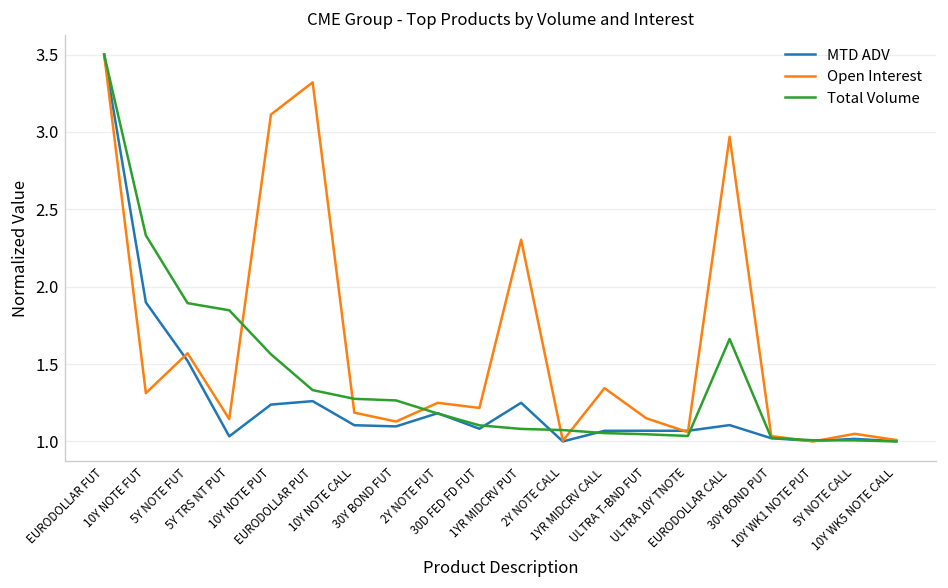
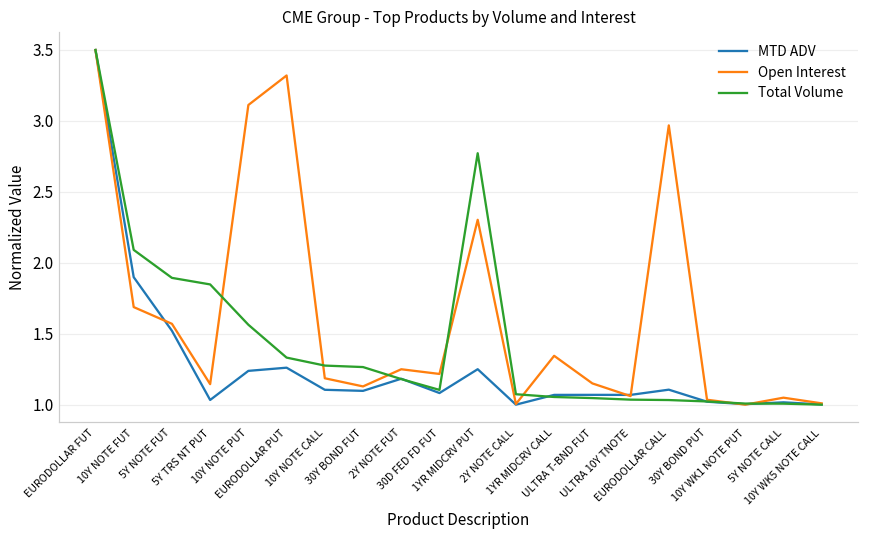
  {
    "MTD ADV": {
      "10Y NOTE FUT": 1.90,
      "5Y NOTE FUT": 1.52,
      "5Y TRS NT PUT": 1.03,
      "10Y NOTE PUT": 1.24,
      "EURODOLLAR PUT": 1.26,
      "10Y NOTE CALL": 1.10,
      "30Y BOND FUT": 1.10,
      "30D FED FD FUT": 1.08,
      "1YR MIDCRV PUT": 1.25,
      "ULTRA T-BND FUT": 1.07,
      "EURODOLLAR CALL": 1.11
    },
    "Open Interest": {
-     "10Y NOTE FUT": 1.31,
+     "10Y NOTE FUT": 1.69,
      "5Y NOTE FUT": 1.57,
      "5Y TRS NT PUT": 1.14,
      "10Y NOTE PUT": 3.11,
      "EURODOLLAR PUT": 3.32,
      "10Y NOTE CALL": 1.19,
      "30Y BOND FUT": 1.13,
      "2Y NOTE FUT": 1.25,
      "30D FED FD FUT": 1.22,
      "1YR MIDCRV PUT": 2.30,
      "1YR MIDCRV CALL": 1.34,
      "ULTRA T-BND FUT": 1.15,
      "EURODOLLAR CALL": 2.97,
      "5Y NOTE CALL": 1.05
    },
    "Total Volume": {
-     "10Y NOTE FUT": 2.33,
+     "10Y NOTE FUT": 2.09,
      "5Y NOTE FUT": 1.89,
      "5Y TRS NT PUT": 1.85,
      "10Y NOTE PUT": 1.56,
      "EURODOLLAR PUT": 1.33,
      "10Y NOTE CALL": 1.28,
      "30Y BOND FUT": 1.27,
      "30D FED FD FUT": 1.10,
-     "1YR MIDCRV PUT": 1.08,
+     "1YR MIDCRV PUT": 2.77,
      "2Y NOTE CALL": 1.07,
      "ULTRA T-BND FUT": 1.05,
      "ULTRA 10Y TNOTE": 1.04,
-     "EURODOLLAR CALL": 1.66
+     "EURODOLLAR CALL": 1.03
    }
  }
